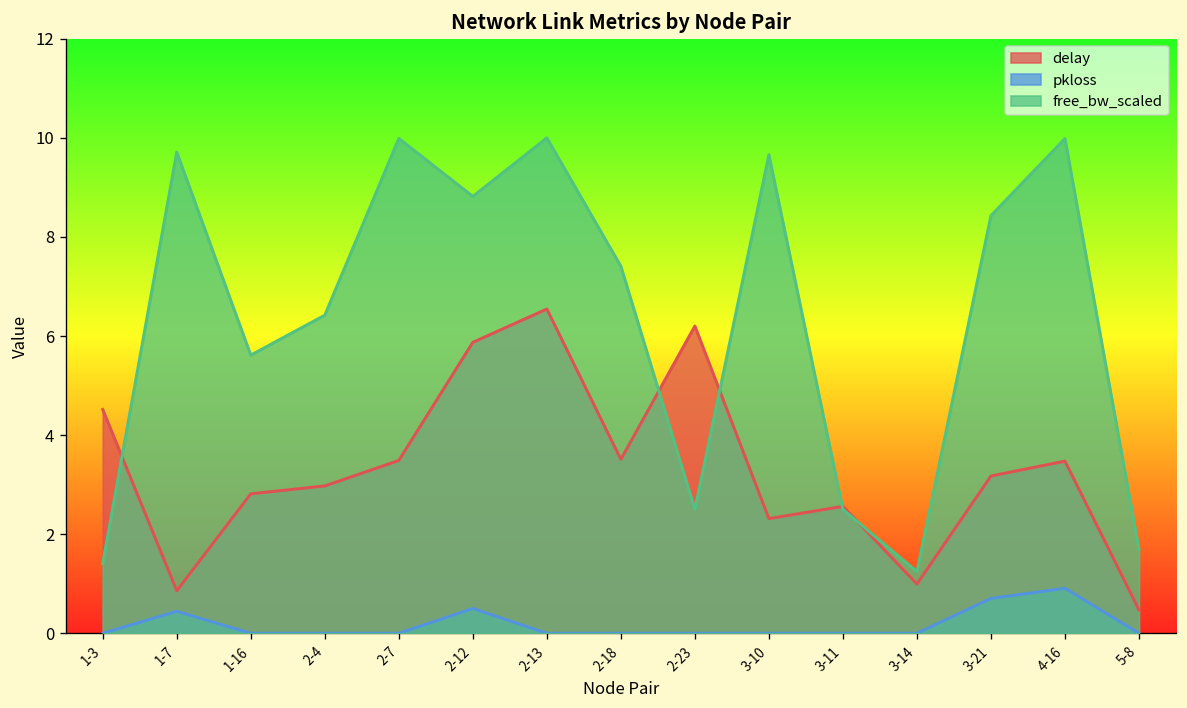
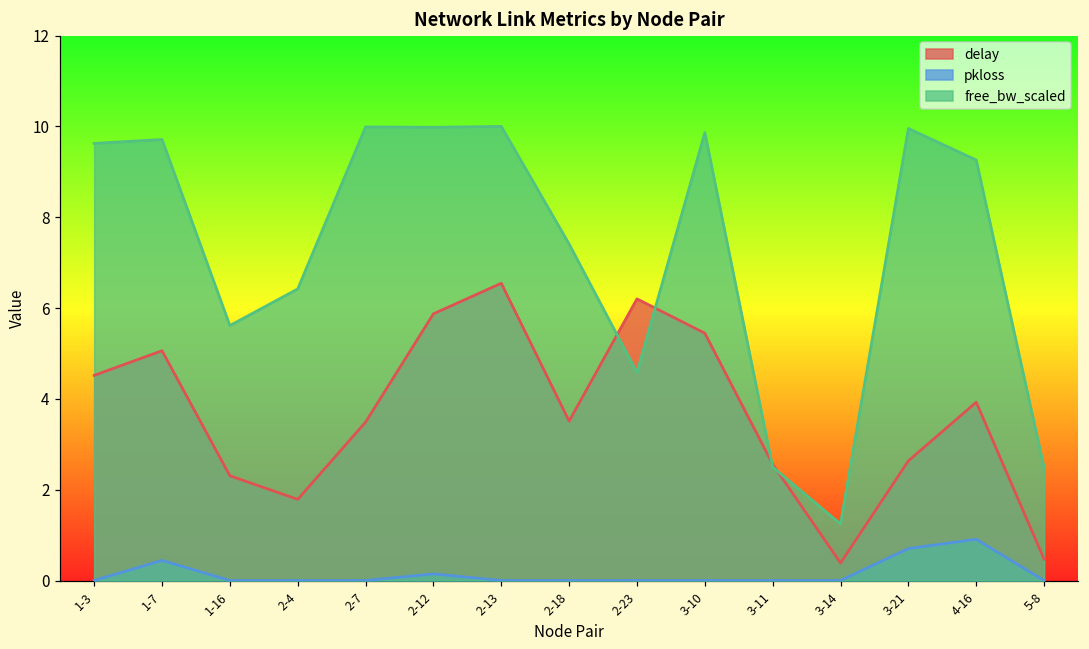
  {
    "delay": {
      "1-3": 4.5,
-     "1-7": 0.9,
-     "1-16": 2.8,
-     "2-4": 3.0,
+     "1-7": 5.1,
+     "1-16": 2.3,
+     "2-4": 1.8,
      "2-7": 3.5,
      "2-12": 5.9,
      "2-13": 6.5,
      "2-18": 3.5,
      "2-23": 6.2,
-     "3-10": 2.3,
+     "3-10": 5.4,
      "3-11": 2.6,
-     "3-14": 1.0,
-     "3-21": 3.2,
-     "4-16": 3.5,
+     "3-14": 0.4,
+     "3-21": 2.6,
+     "4-16": 3.9,
      "5-8": 0.5
    },
    "pkloss": {
      "1-3": 0.0,
      "1-7": 0.4,
      "1-16": 0.0,
      "2-4": 0.0,
      "2-7": 0.0,
-     "2-12": 0.5,
+     "2-12": 0.1,
      "2-13": 0.0,
      "2-18": 0.0,
      "2-23": 0.0,
      "3-10": 0.0,
      "3-11": 0.0,
      "3-14": 0.0,
      "3-21": 0.7,
      "4-16": 0.9,
      "5-8": 0.0
    },
    "free_bw_scaled": {
-     "1-3": 1.4,
+     "1-3": 9.6,
      "1-7": 9.7,
      "1-16": 5.6,
      "2-4": 6.4,
      "2-7": 10.0,
-     "2-12": 8.8,
+     "2-12": 10.0,
      "2-13": 10.0,
      "2-18": 7.4,
-     "2-23": 2.5,
-     "3-10": 9.7,
+     "2-23": 4.6,
+     "3-10": 9.9,
      "3-11": 2.5,
      "3-14": 1.2,
-     "3-21": 8.4,
-     "4-16": 10.0,
-     "5-8": 1.7
+     "3-21": 10.0,
+     "4-16": 9.3,
+     "5-8": 2.5
    }
  }
